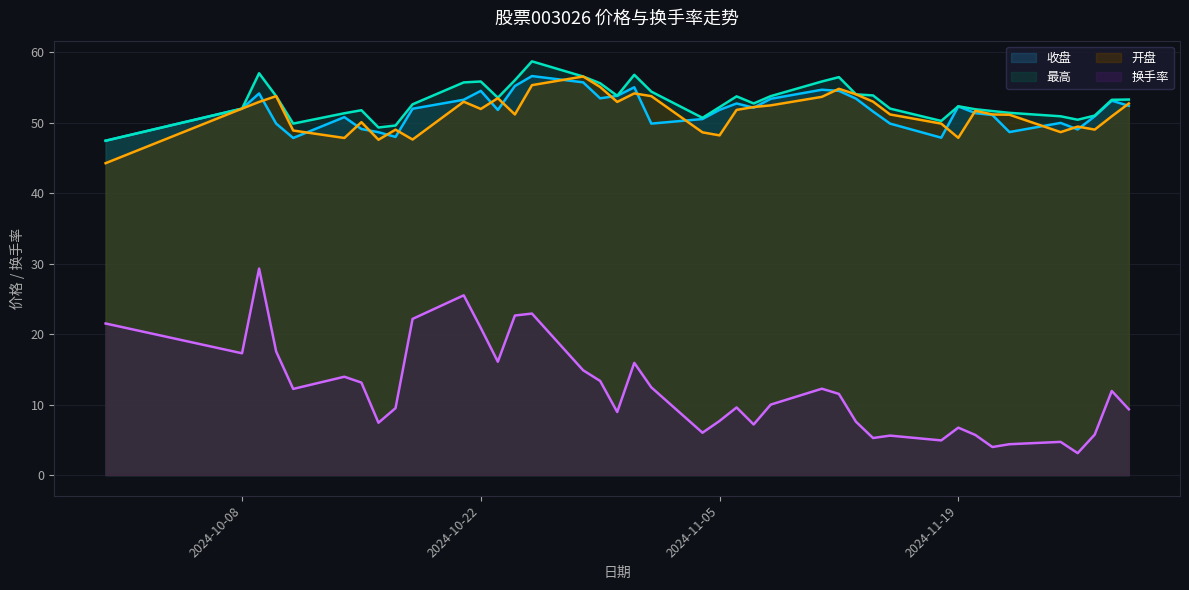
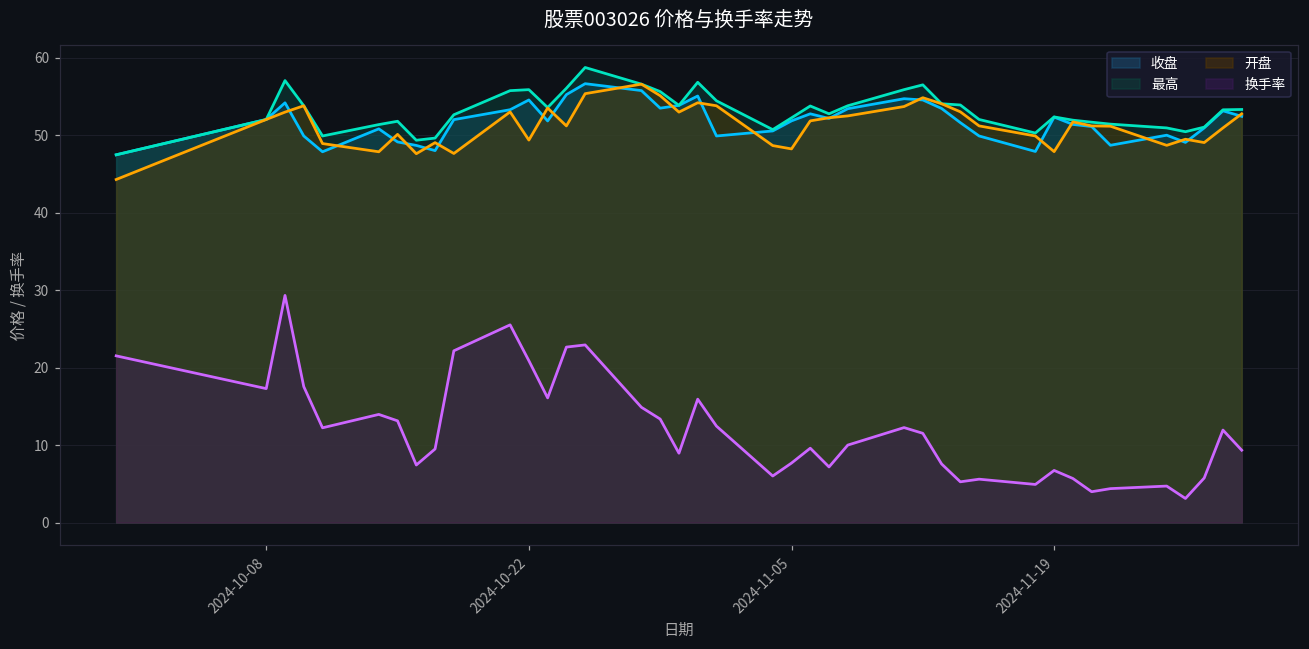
  {
    "开盘": {
-     "2024-10-22": 52,
+     "2024-10-22": 49,
      "2024-11-05": 48,
      "2024-11-19": 48
    }
  }
